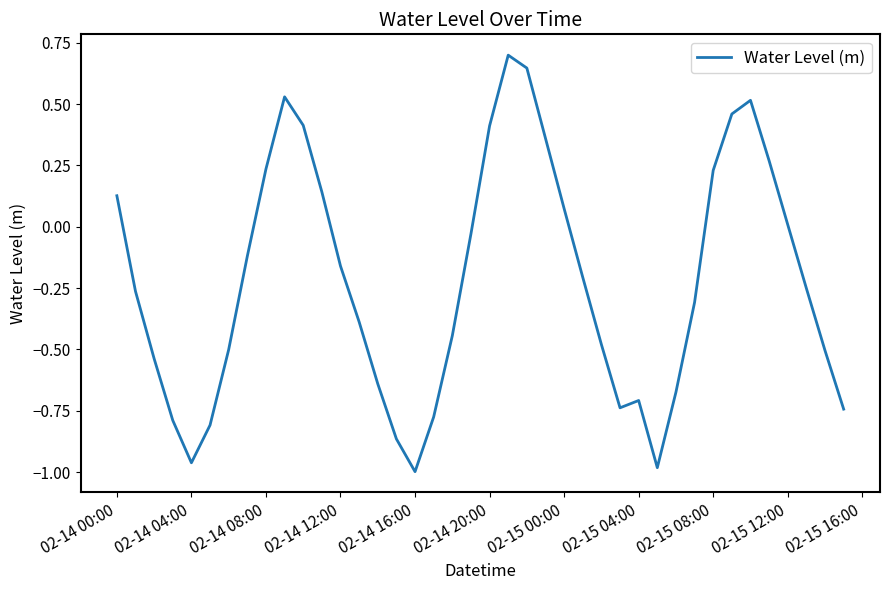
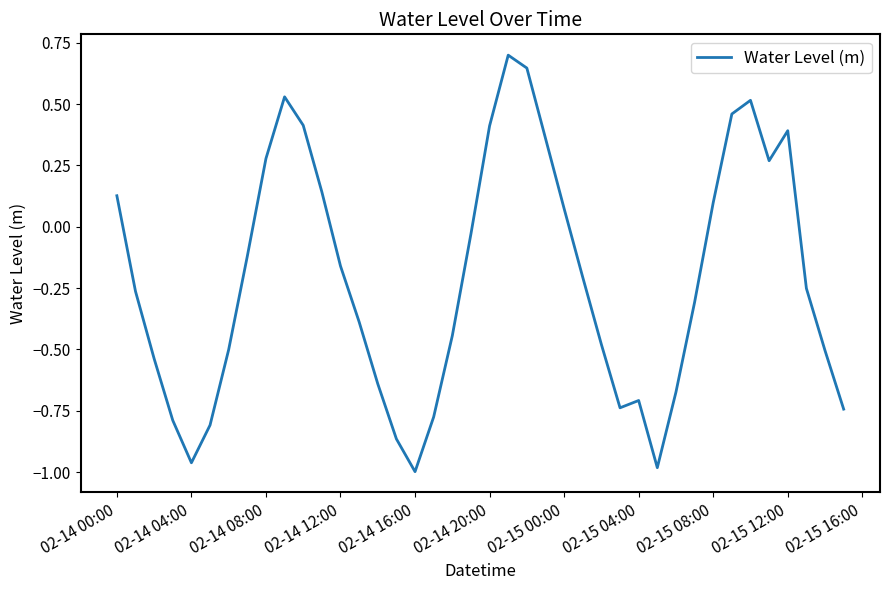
  {
    "02-14 00:00": 0.13,
    "02-14 04:00": -0.96,
-   "02-14 08:00": 0.24,
+   "02-14 08:00": 0.28,
    "02-14 12:00": -0.16,
    "02-14 16:00": -1.00,
    "02-14 20:00": 0.41,
    "02-15 00:00": 0.07,
    "02-15 04:00": -0.71,
-   "02-15 08:00": 0.23,
-   "02-15 12:00": 0.01
+   "02-15 08:00": 0.10,
+   "02-15 12:00": 0.39
  }
